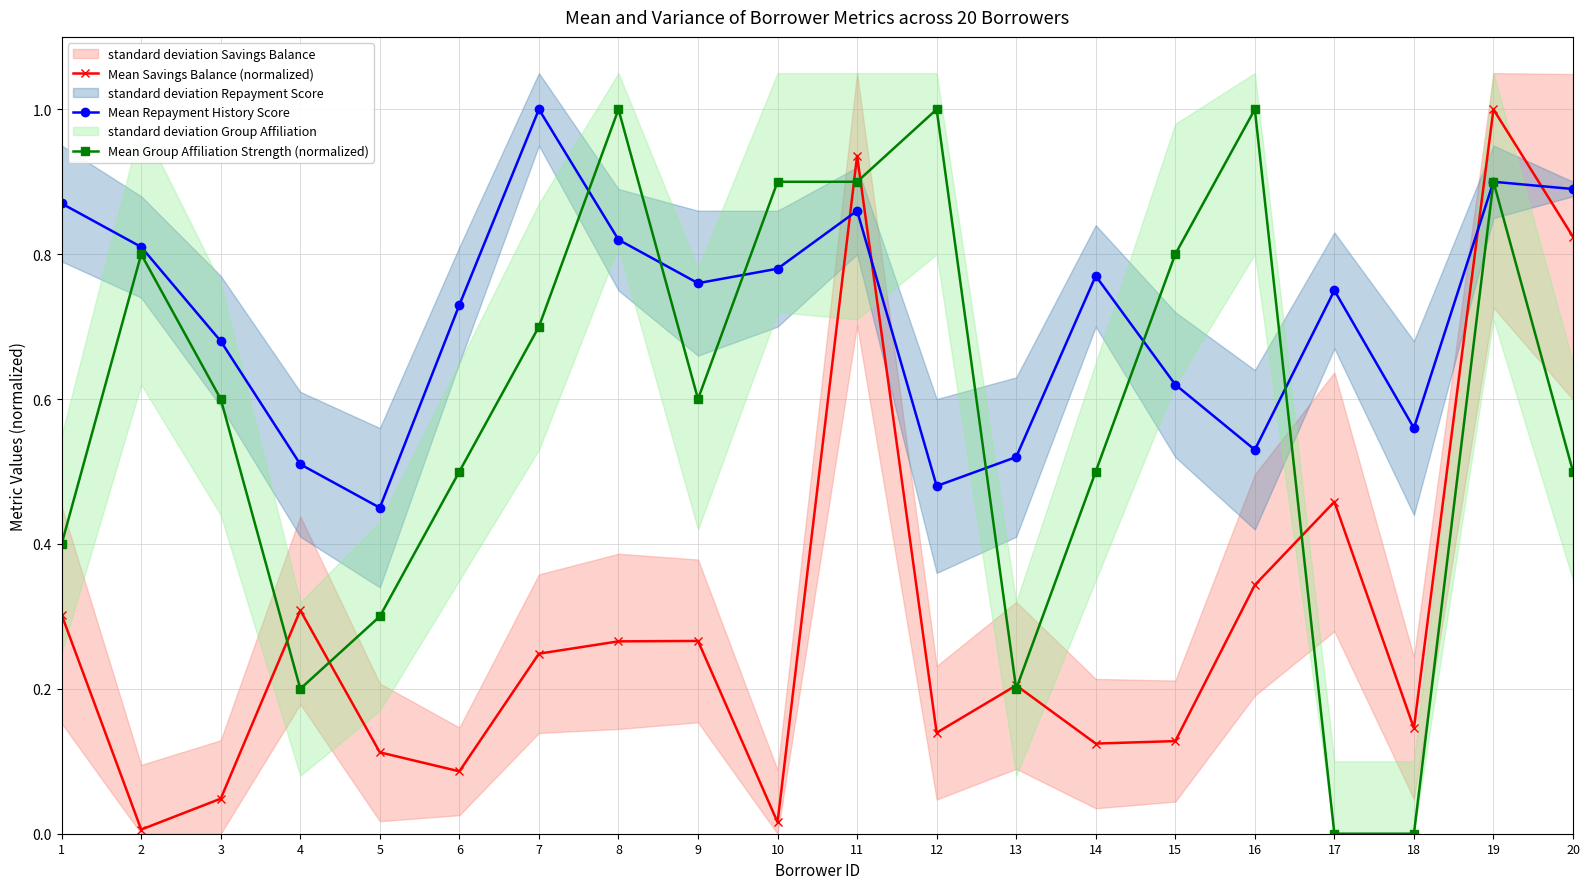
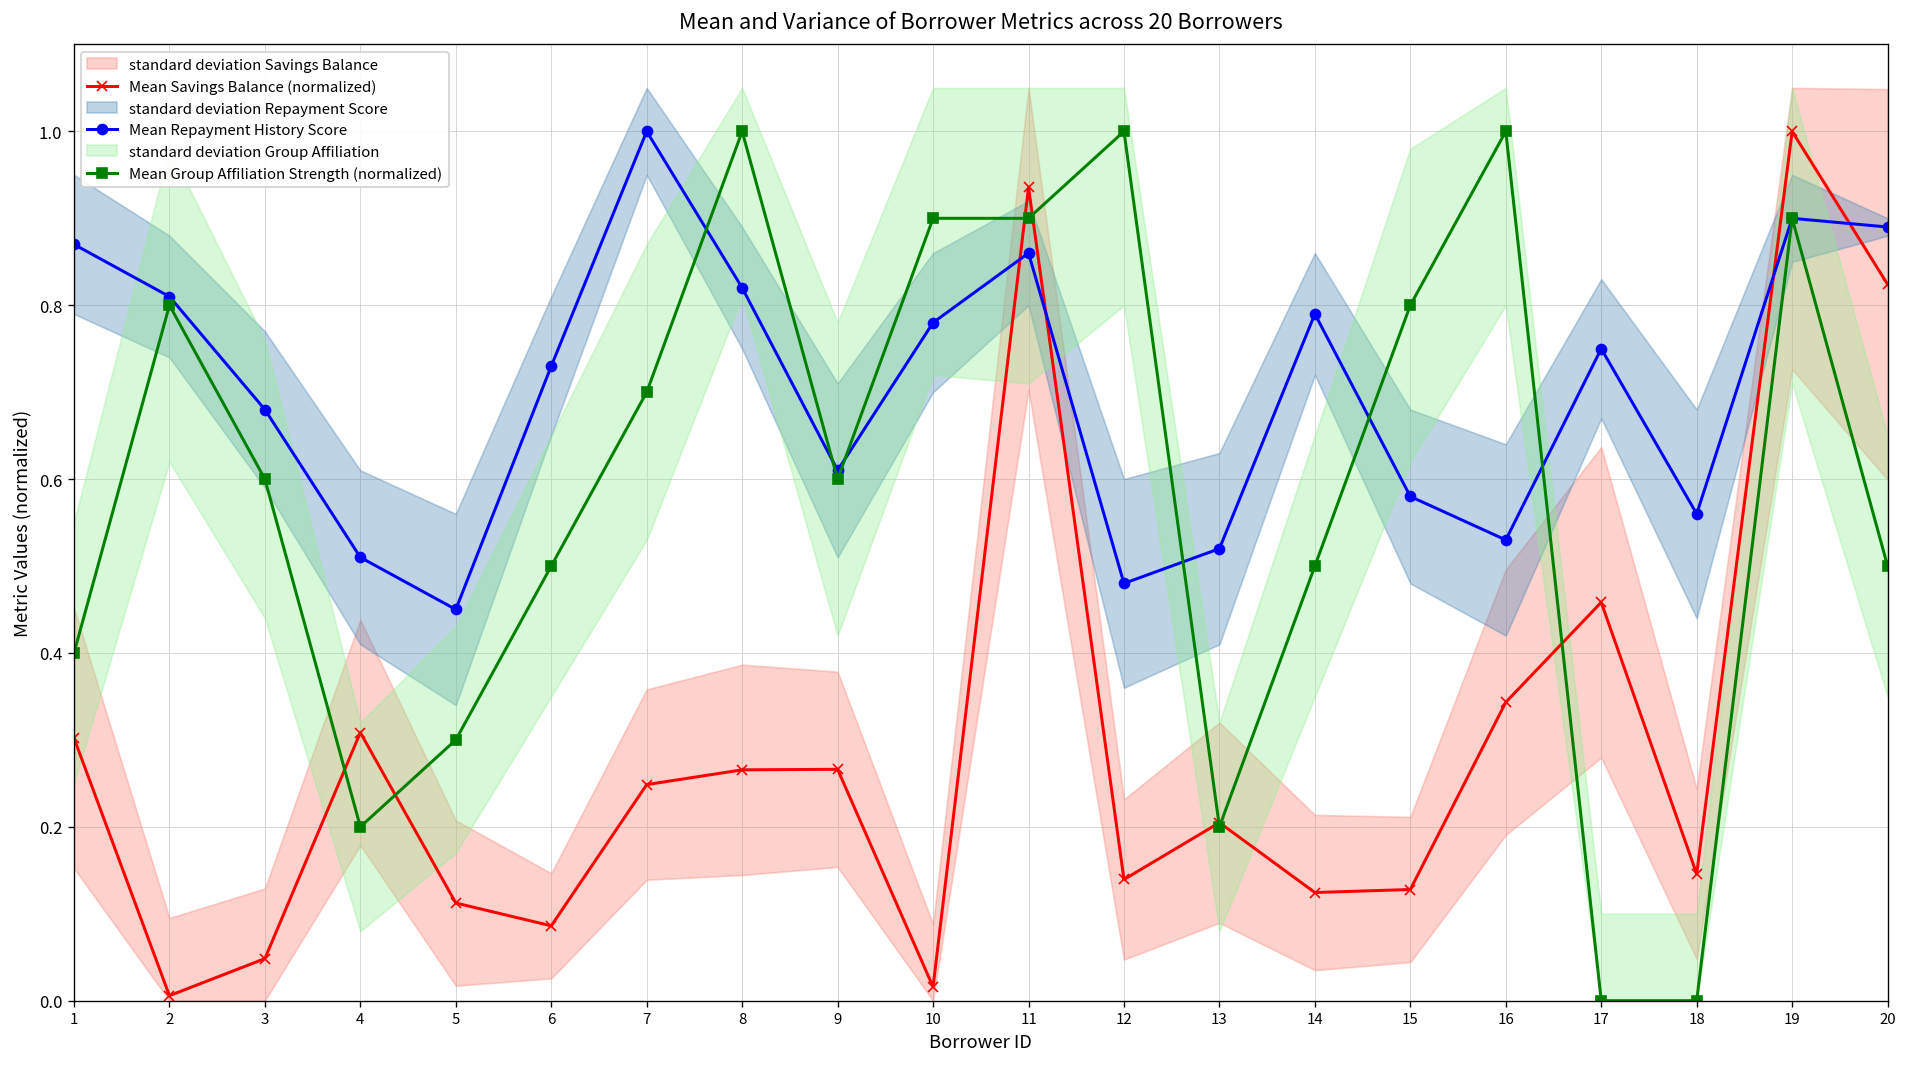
  {
    "Mean Savings Balance (normalized)": {
      "1": 0.30,
      "2": 0.01,
      "3": 0.05,
      "4": 0.31,
      "5": 0.11,
      "6": 0.09,
      "7": 0.25,
      "8": 0.27,
      "9": 0.27,
      "10": 0.02,
      "11": 0.94,
      "12": 0.14,
      "13": 0.20,
      "14": 0.12,
      "15": 0.13,
      "16": 0.34,
      "17": 0.46,
      "18": 0.15,
      "19": 1.00,
      "20": 0.82
    },
    "standard deviation Savings Balance": {
      "2": 0.10,
      "3": 0.13,
      "10": 0.09
    },
    "Mean Repayment History Score": {
      "1": 0.87,
      "2": 0.81,
      "3": 0.68,
      "4": 0.51,
      "5": 0.45,
      "6": 0.73,
      "7": 1.00,
      "8": 0.82,
-     "9": 0.76,
+     "9": 0.61,
      "10": 0.78,
      "11": 0.86,
      "12": 0.48,
      "13": 0.52,
-     "14": 0.77,
-     "15": 0.62,
+     "14": 0.79,
+     "15": 0.58,
      "16": 0.53,
      "17": 0.75,
      "18": 0.56,
      "20": 0.89
    },
    "standard deviation Repayment Score": {
      "6": 0.16
    },
    "Mean Group Affiliation Strength (normalized)": {
      "1": 0.40,
      "2": 0.80,
      "3": 0.60,
      "4": 0.20,
      "5": 0.30,
      "6": 0.50,
      "7": 0.70,
      "8": 1.00,
      "9": 0.60,
      "10": 0.90,
      "11": 0.90,
      "12": 1.00,
      "13": 0.20,
      "14": 0.50,
      "15": 0.80,
      "16": 1.00,
      "17": 0.00,
      "18": 0.00,
      "20": 0.50
    },
    "standard deviation Group Affiliation": {
      "17": 0.10,
      "18": 0.10
    }
  }
